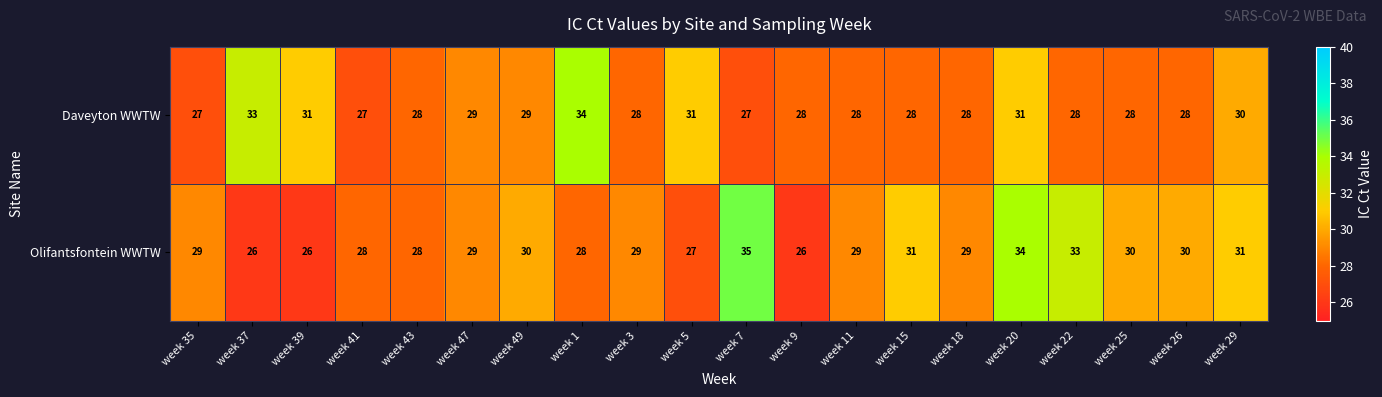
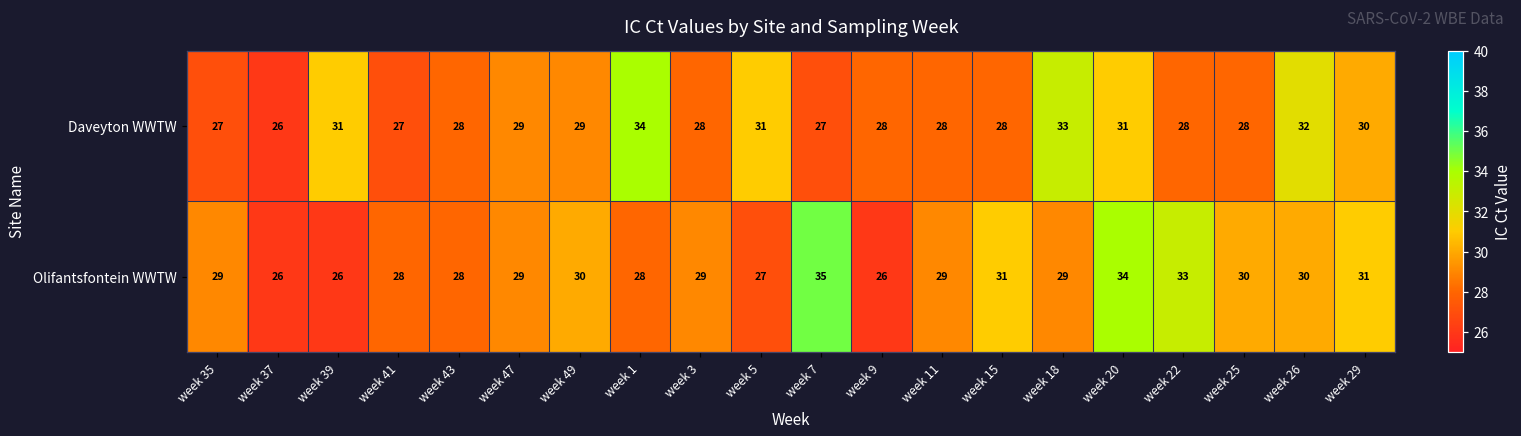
  {
    "Daveyton WWTW": {
      "week 35": 27,
-     "week 37": 33,
+     "week 37": 26,
      "week 39": 31,
      "week 41": 27,
      "week 43": 28,
      "week 47": 29,
      "week 49": 29,
      "week 1": 34,
      "week 3": 28,
      "week 5": 31,
      "week 7": 27,
      "week 9": 28,
      "week 11": 28,
      "week 15": 28,
-     "week 18": 28,
+     "week 18": 33,
      "week 20": 31,
      "week 22": 28,
      "week 25": 28,
-     "week 26": 28,
+     "week 26": 32,
      "week 29": 30
    },
    "Olifantsfontein WWTW": {
      "week 35": 29,
      "week 37": 26,
      "week 39": 26,
      "week 41": 28,
      "week 43": 28,
      "week 47": 29,
      "week 49": 30,
      "week 1": 28,
      "week 3": 29,
      "week 5": 27,
      "week 7": 35,
      "week 9": 26,
      "week 11": 29,
      "week 15": 31,
      "week 18": 29,
      "week 20": 34,
      "week 22": 33,
      "week 25": 30,
      "week 26": 30,
      "week 29": 31
    }
  }
